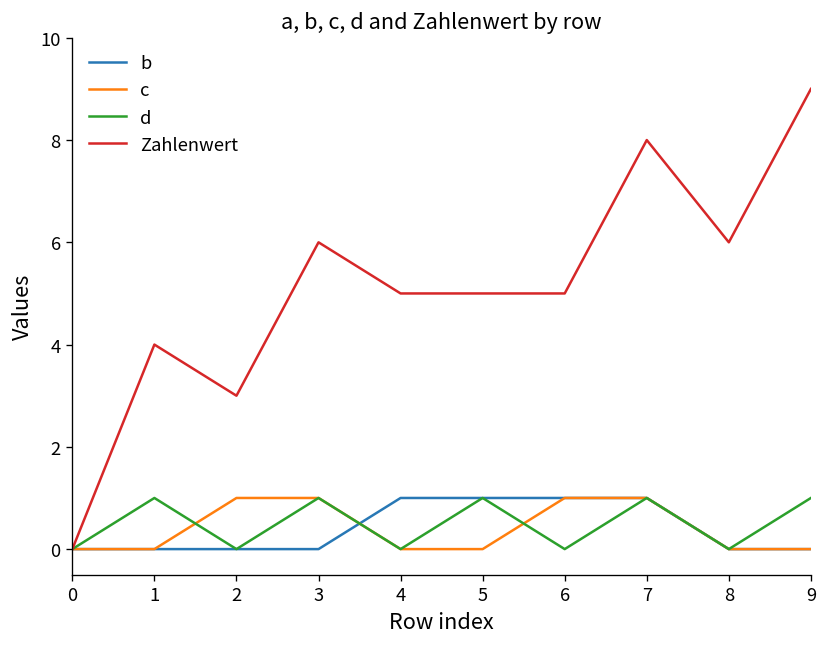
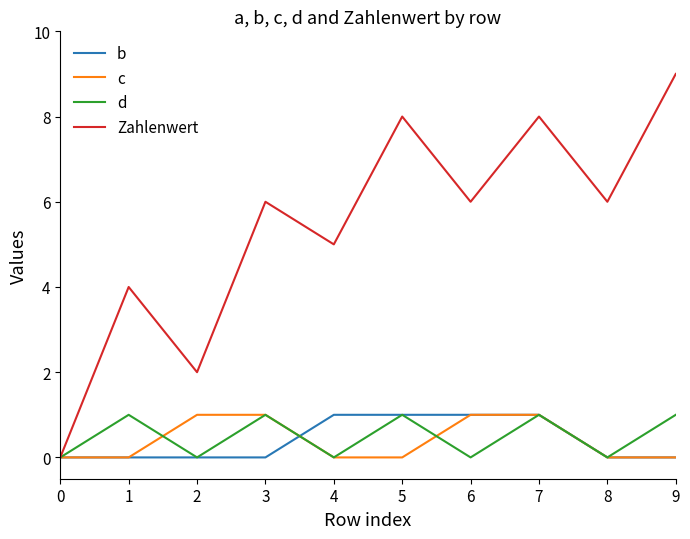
  {
    "b": {
      "3": 0,
      "4": 1
    },
    "c": {
      "2": 1,
      "5": 0
    },
    "d": {
      "1": 1,
      "6": 0,
      "9": 1
    },
    "Zahlenwert": {
      "1": 4,
-     "2": 3,
+     "2": 2,
      "3": 6,
      "4": 5,
-     "5": 5,
-     "6": 5,
+     "5": 8,
+     "6": 6,
      "7": 8,
      "8": 6,
      "9": 9
    }
  }
